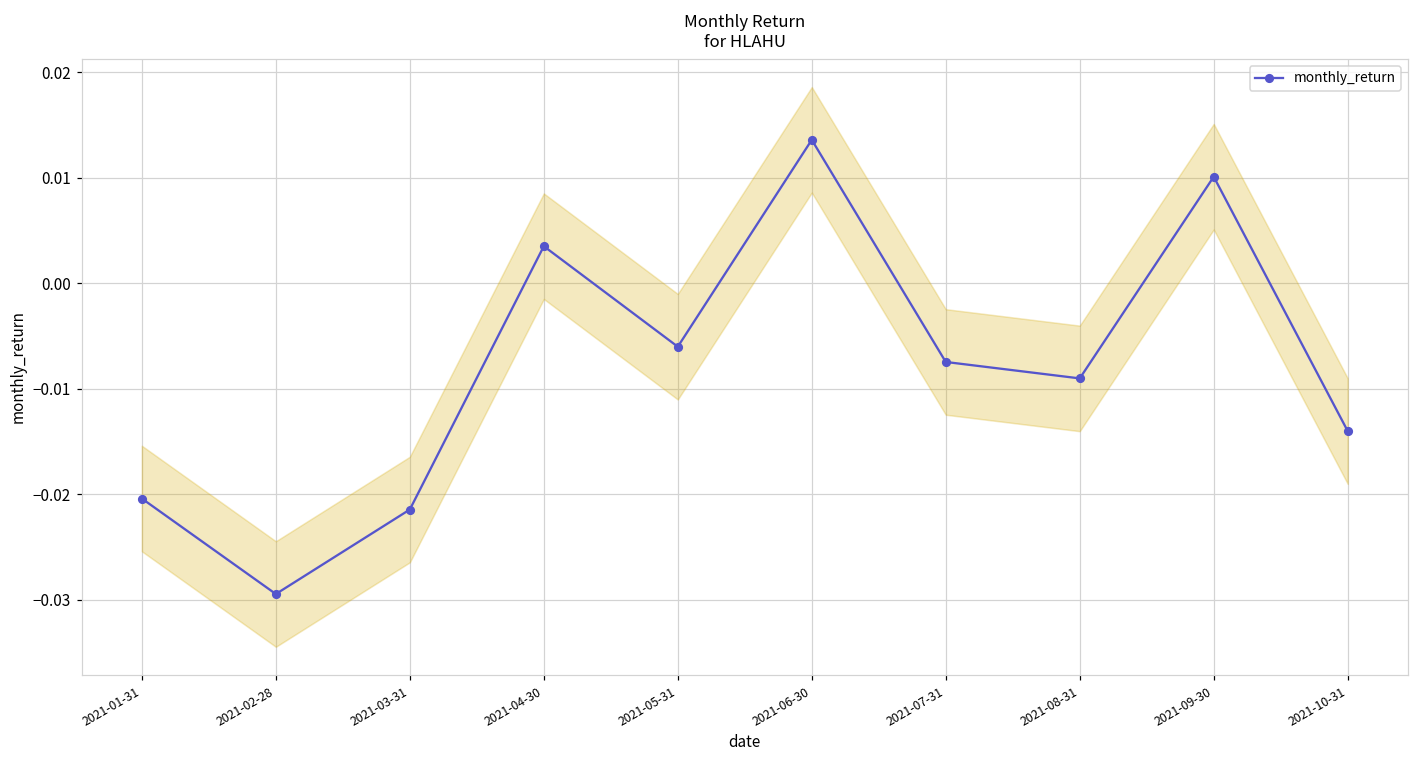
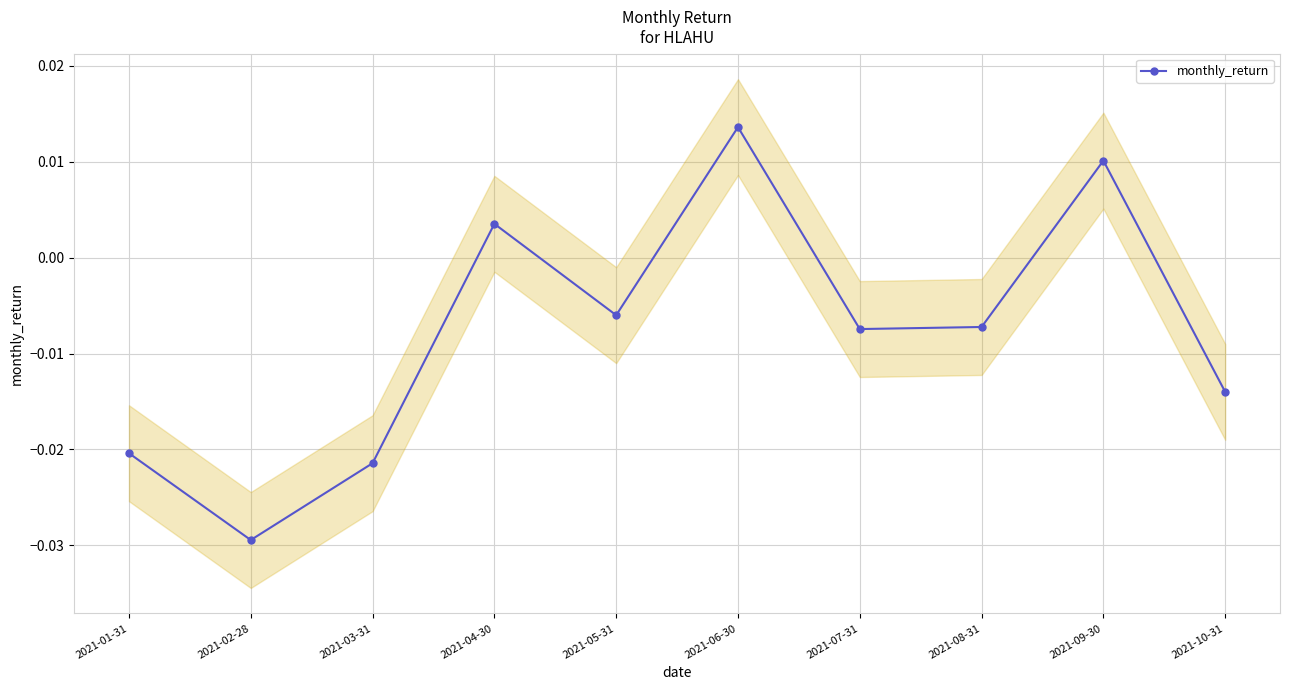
  {
    "monthly_return": {
      "2021-01-31": -0.020,
      "2021-02-28": -0.029,
      "2021-03-31": -0.021,
      "2021-04-30": 0.004,
      "2021-05-31": -0.006,
      "2021-06-30": 0.014,
      "2021-07-31": -0.007,
-     "2021-08-31": -0.009,
+     "2021-08-31": -0.007,
      "2021-09-30": 0.010,
      "2021-10-31": -0.014
    }
  }
